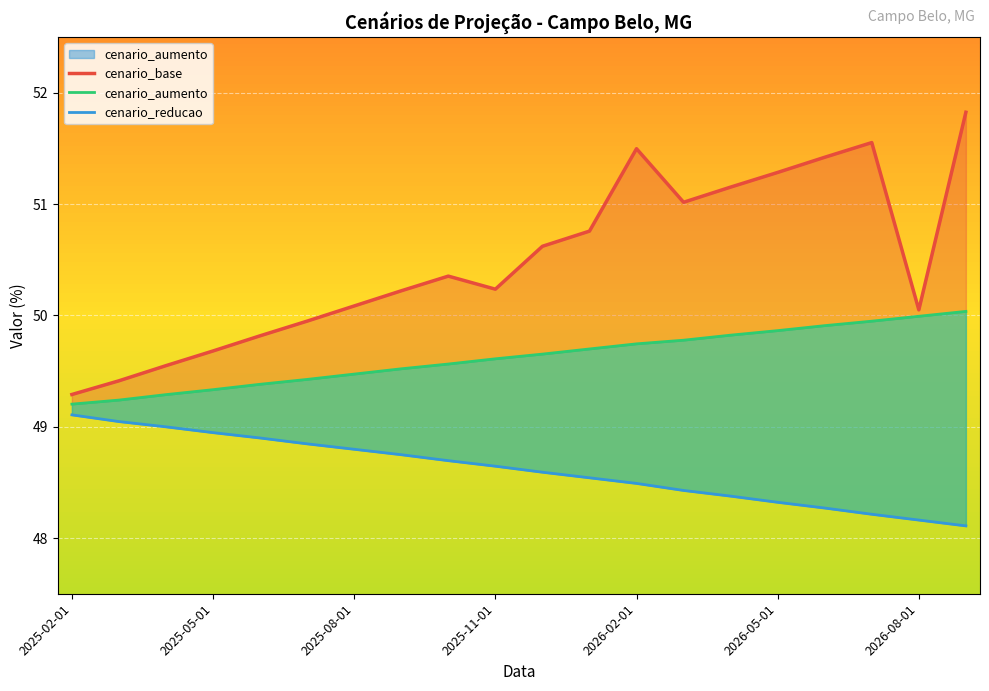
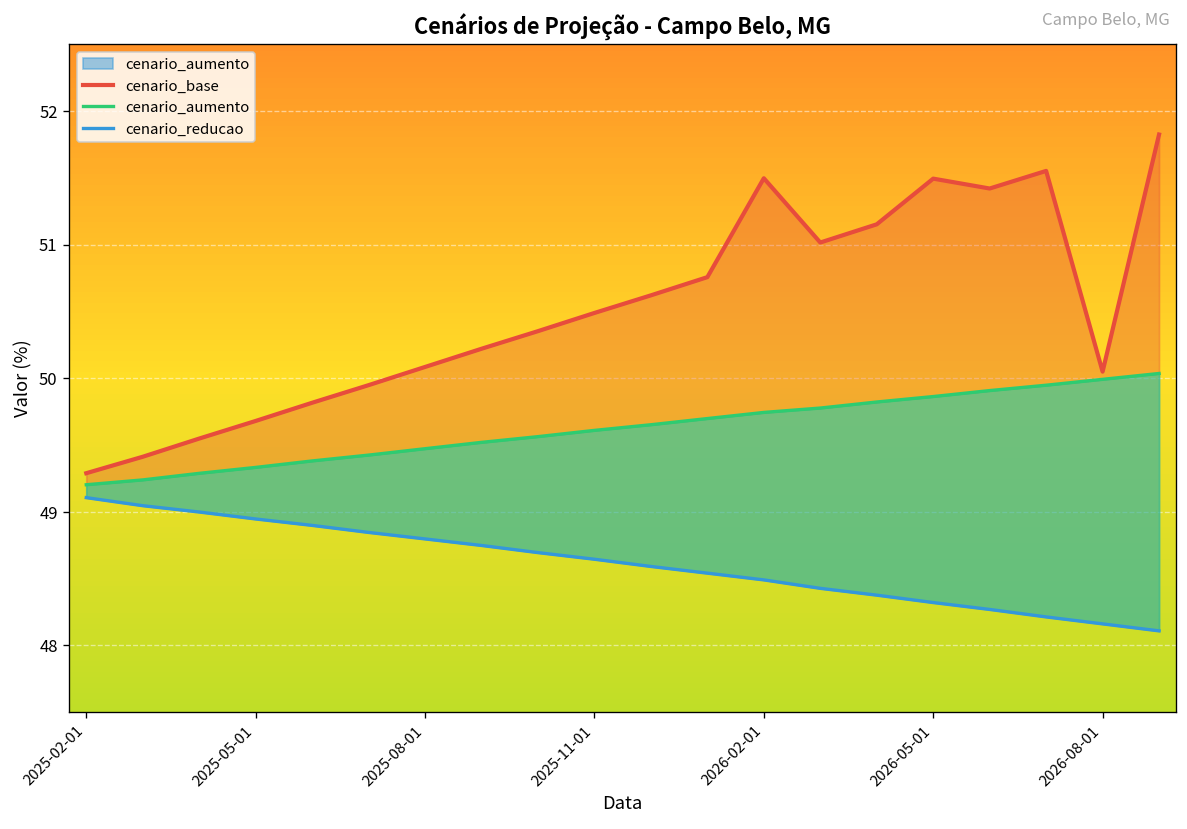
  {
    "cenario_base": {
      "2025-02-01": 49.29,
      "2025-05-01": 49.68,
      "2025-08-01": 50.08,
-     "2025-11-01": 50.24,
+     "2025-11-01": 50.49,
      "2026-02-01": 51.50,
-     "2026-05-01": 51.28,
+     "2026-05-01": 51.49,
      "2026-08-01": 50.05
    }
  }
